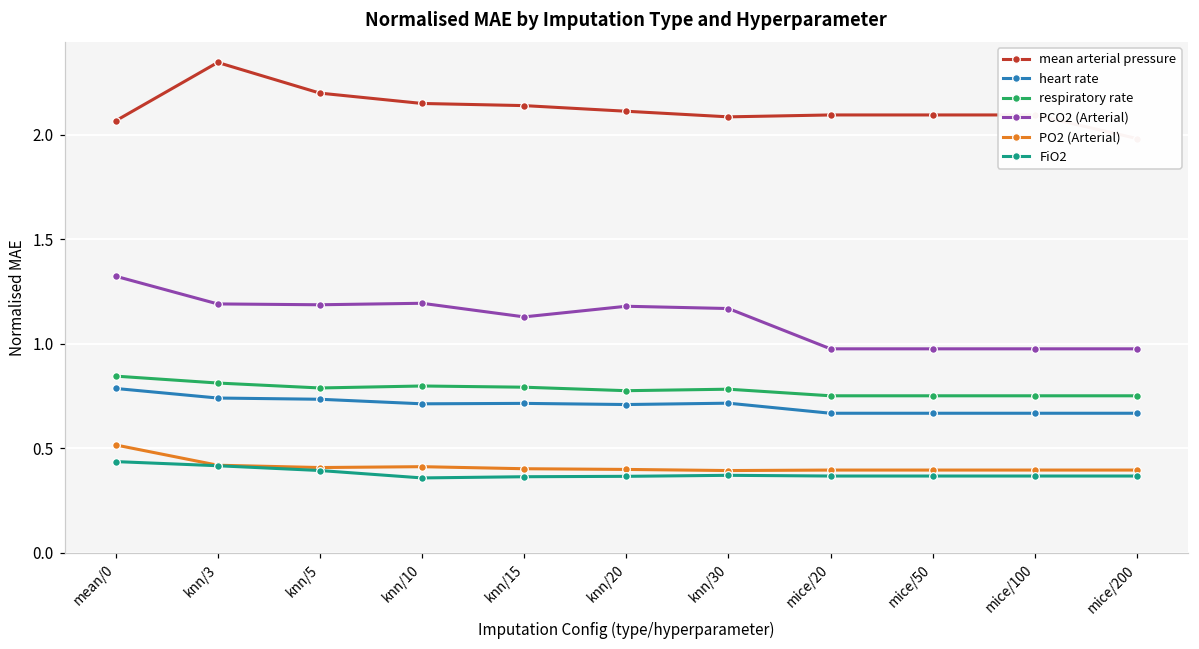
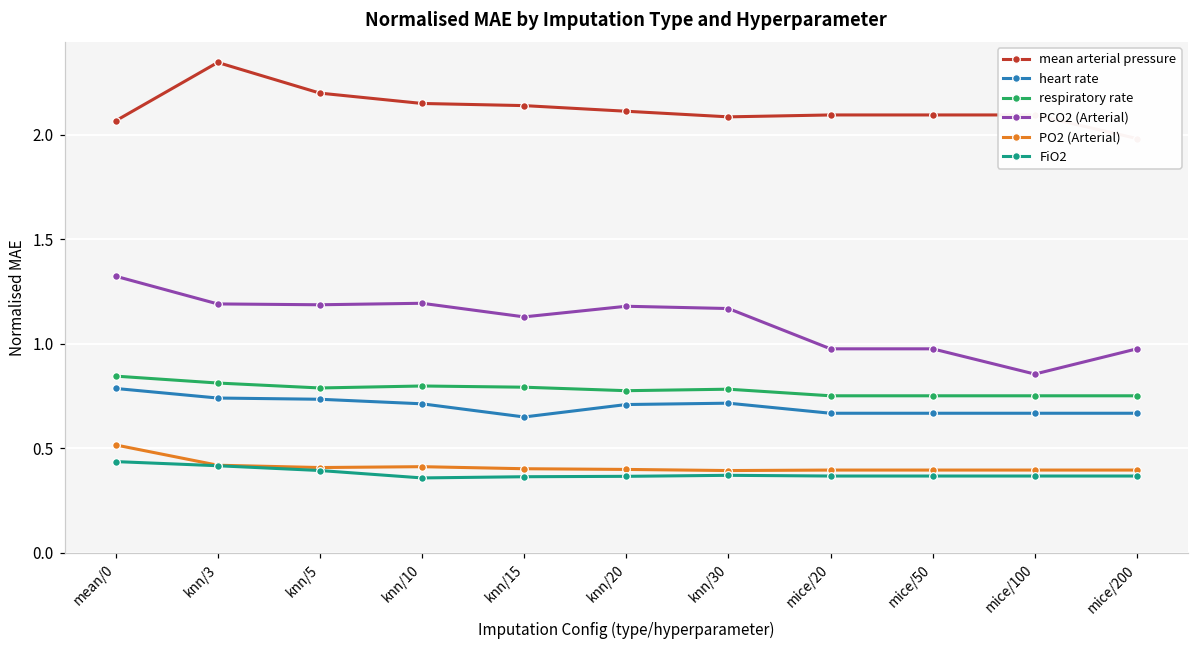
  {
    "mean arterial pressure": {
      "mean/0": 2.07,
      "knn/3": 2.34,
      "knn/5": 2.20,
      "knn/10": 2.15,
      "knn/15": 2.14,
      "knn/20": 2.11,
      "knn/30": 2.08,
      "mice/20": 2.09,
      "mice/50": 2.09
    },
    "heart rate": {
      "mean/0": 0.79,
      "knn/3": 0.74,
      "knn/5": 0.73,
      "knn/10": 0.71,
-     "knn/15": 0.71,
+     "knn/15": 0.65,
      "knn/20": 0.71,
      "knn/30": 0.72,
      "mice/20": 0.67,
      "mice/50": 0.67,
      "mice/100": 0.67,
      "mice/200": 0.67
    },
    "PCO2 (Arterial)": {
      "mean/0": 1.32,
      "knn/3": 1.19,
      "knn/5": 1.19,
      "knn/10": 1.19,
      "knn/15": 1.13,
      "knn/20": 1.18,
      "knn/30": 1.17,
      "mice/20": 0.98,
      "mice/50": 0.98,
-     "mice/100": 0.98,
+     "mice/100": 0.85,
      "mice/200": 0.98
    },
    "PO2 (Arterial)": {
      "mean/0": 0.52,
      "knn/5": 0.41,
      "knn/10": 0.41,
      "knn/15": 0.40,
      "knn/20": 0.40,
      "knn/30": 0.39,
      "mice/20": 0.40,
      "mice/50": 0.40,
      "mice/100": 0.40,
      "mice/200": 0.40
    }
  }
